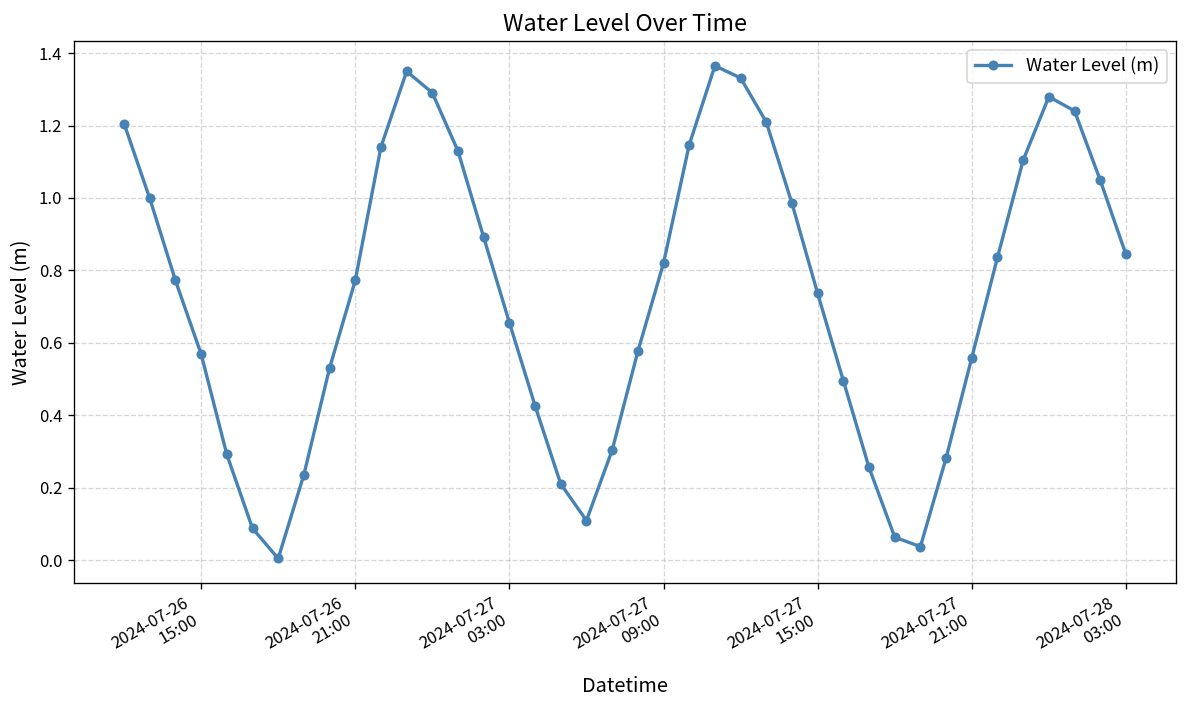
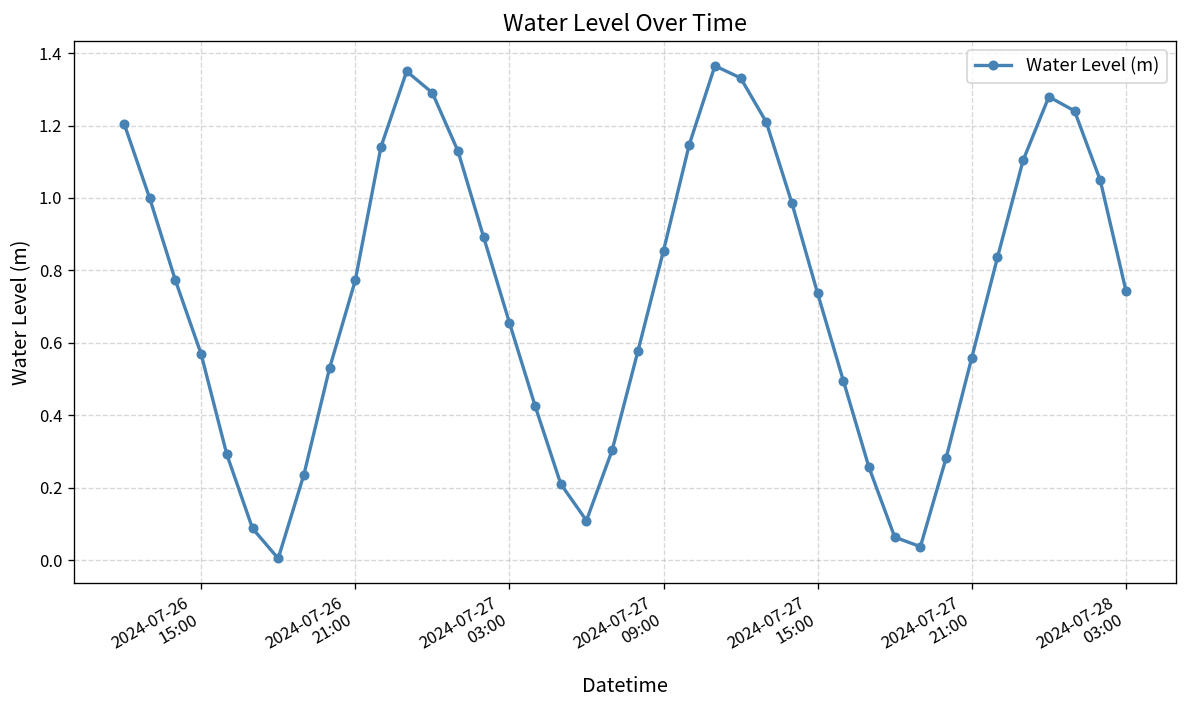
  {
    "2024-07-26 15:00": 0.57,
    "2024-07-26 21:00": 0.77,
    "2024-07-27 03:00": 0.66,
-   "2024-07-27 09:00": 0.82,
+   "2024-07-27 09:00": 0.85,
    "2024-07-27 15:00": 0.74,
    "2024-07-27 21:00": 0.56,
-   "2024-07-28 03:00": 0.84
+   "2024-07-28 03:00": 0.74
  }
